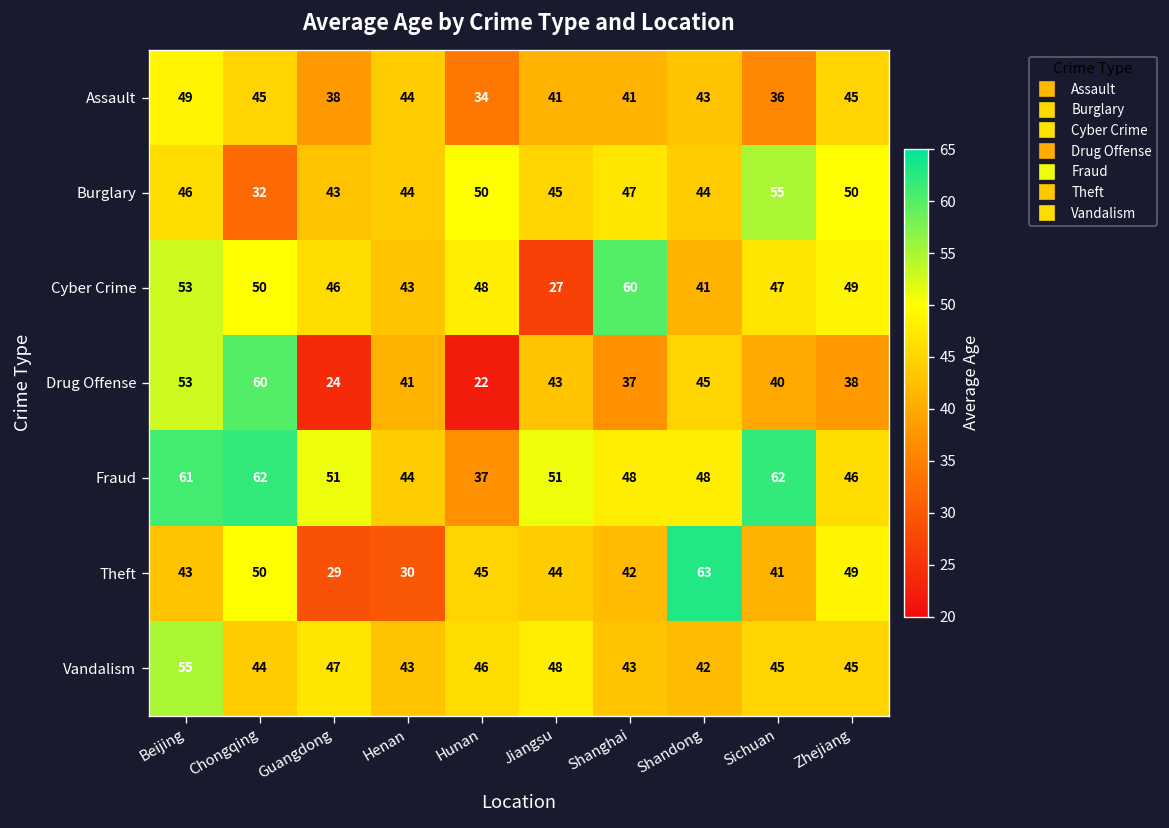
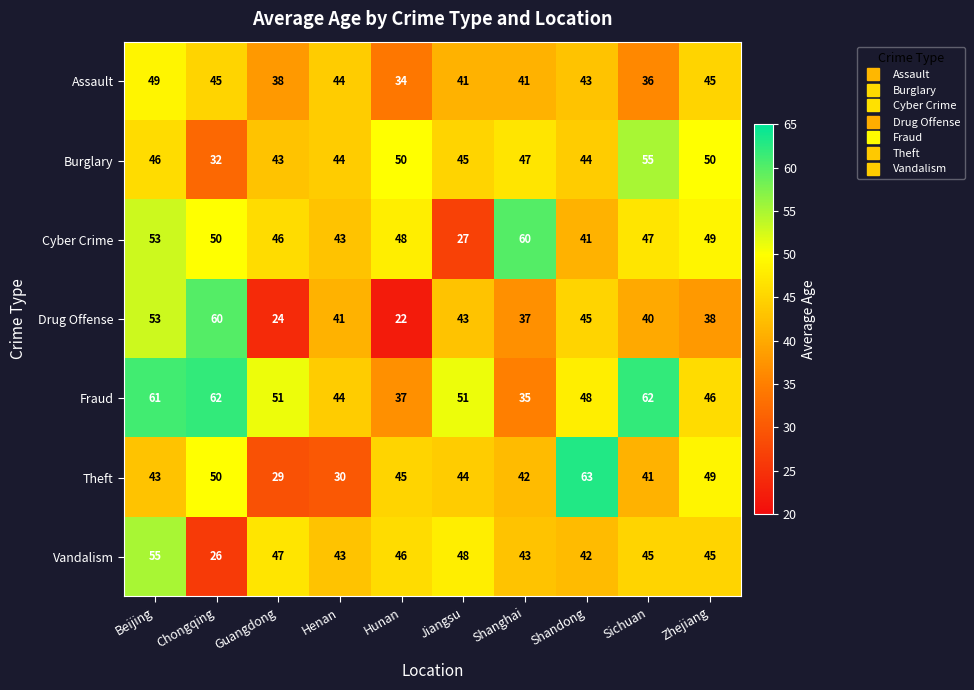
  {
    "Assault": {
      "Beijing": 49,
      "Chongqing": 45,
      "Guangdong": 38,
      "Henan": 44,
      "Hunan": 34,
      "Jiangsu": 41,
      "Shanghai": 41,
      "Shandong": 43,
      "Sichuan": 36,
      "Zhejiang": 45
    },
    "Burglary": {
      "Beijing": 46,
      "Chongqing": 32,
      "Guangdong": 43,
      "Henan": 44,
      "Hunan": 50,
      "Jiangsu": 45,
      "Shanghai": 47,
      "Shandong": 44,
      "Sichuan": 55,
      "Zhejiang": 50
    },
    "Cyber Crime": {
      "Beijing": 53,
      "Chongqing": 50,
      "Guangdong": 46,
      "Henan": 43,
      "Hunan": 48,
      "Jiangsu": 27,
      "Shanghai": 60,
      "Shandong": 41,
      "Sichuan": 47,
      "Zhejiang": 49
    },
    "Drug Offense": {
      "Beijing": 53,
      "Chongqing": 60,
      "Guangdong": 24,
      "Henan": 41,
      "Hunan": 22,
      "Jiangsu": 43,
      "Shanghai": 37,
      "Shandong": 45,
      "Sichuan": 40,
      "Zhejiang": 38
    },
    "Fraud": {
      "Beijing": 61,
      "Chongqing": 62,
      "Guangdong": 51,
      "Henan": 44,
      "Hunan": 37,
      "Jiangsu": 51,
-     "Shanghai": 48,
+     "Shanghai": 35,
      "Shandong": 48,
      "Sichuan": 62,
      "Zhejiang": 46
    },
    "Theft": {
      "Beijing": 43,
      "Chongqing": 50,
      "Guangdong": 29,
      "Henan": 30,
      "Hunan": 45,
      "Jiangsu": 44,
      "Shanghai": 42,
      "Shandong": 63,
      "Sichuan": 41,
      "Zhejiang": 49
    },
    "Vandalism": {
      "Beijing": 55,
-     "Chongqing": 44,
+     "Chongqing": 26,
      "Guangdong": 47,
      "Henan": 43,
      "Hunan": 46,
      "Jiangsu": 48,
      "Shanghai": 43,
      "Shandong": 42,
      "Sichuan": 45,
      "Zhejiang": 45
    }
  }
